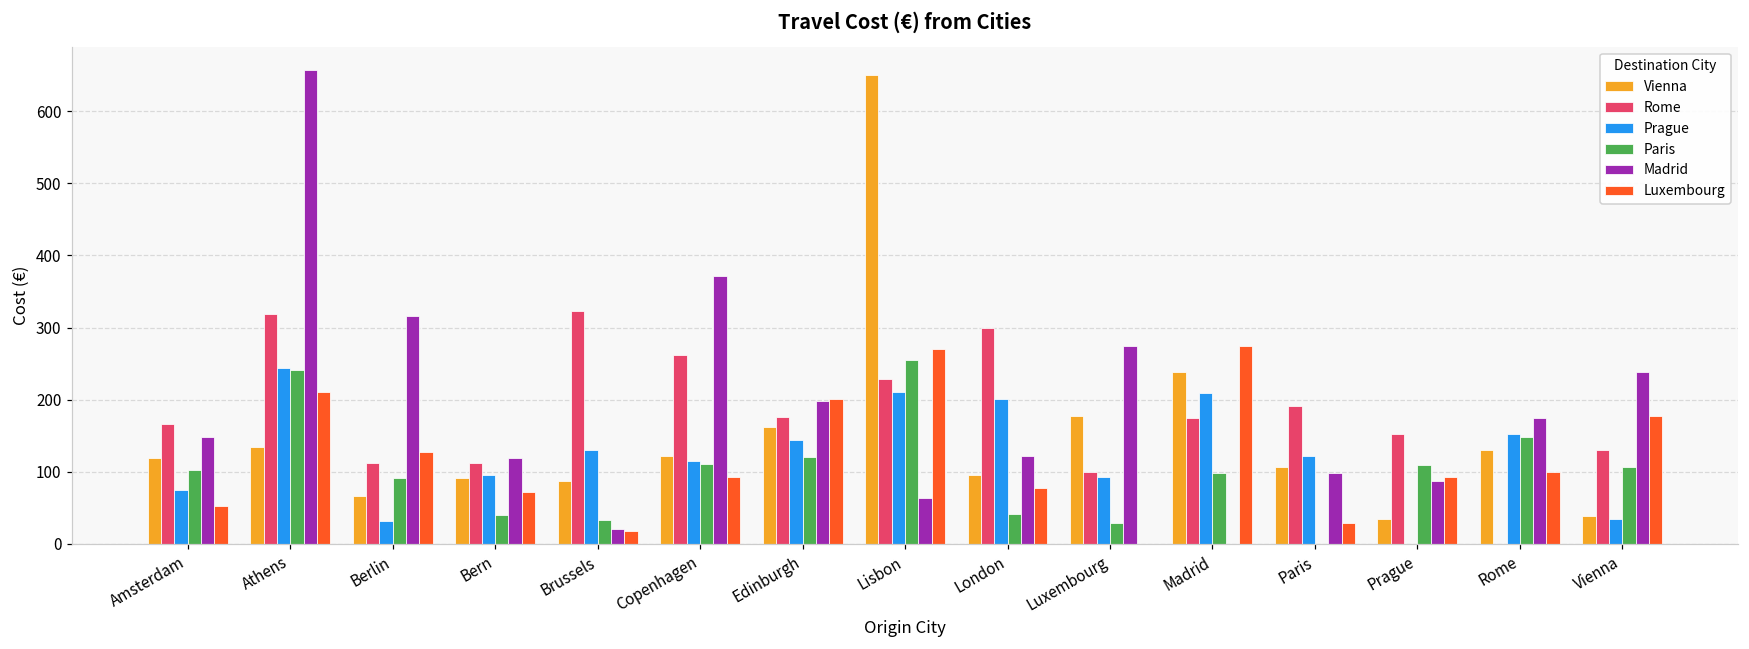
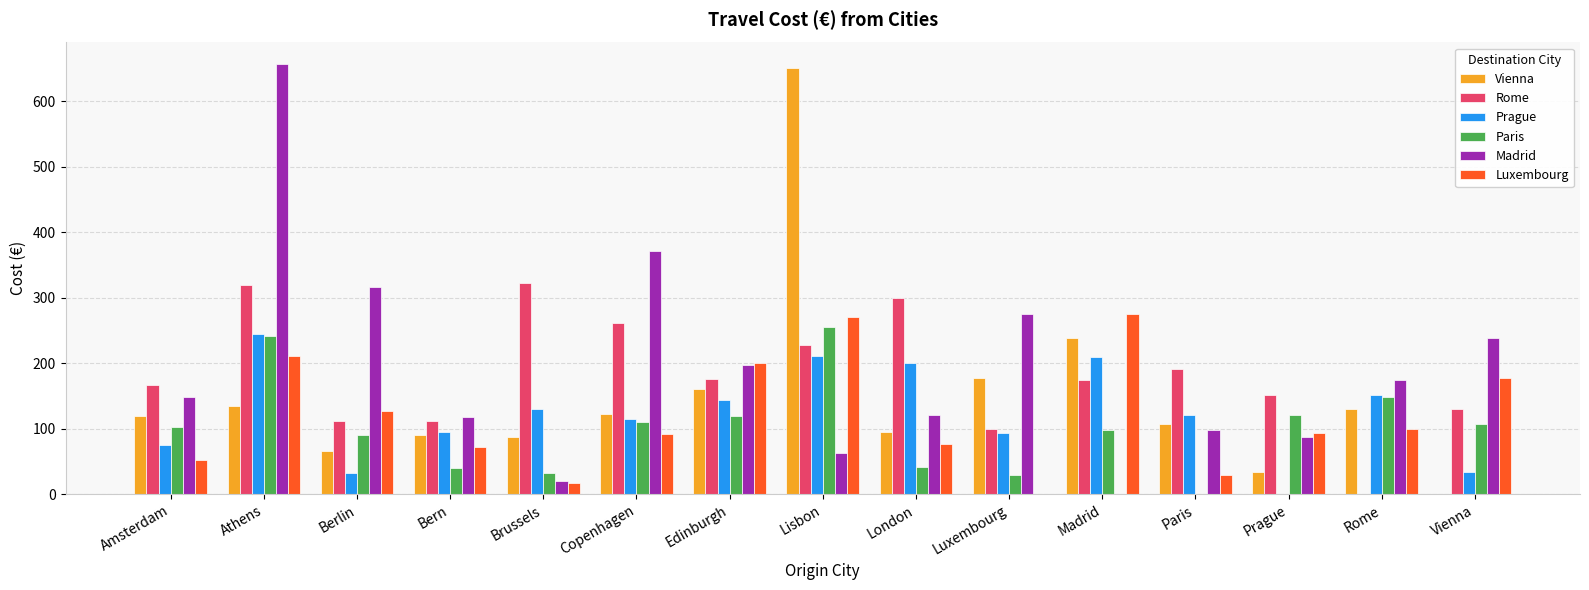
  {
    "Vienna": {
      "Amsterdam": 120,
      "Athens": 130,
      "Berlin": 70,
      "Bern": 90,
      "Brussels": 90,
      "Copenhagen": 120,
      "Edinburgh": 160,
      "Lisbon": 650,
      "London": 90,
      "Luxembourg": 180,
      "Madrid": 240,
      "Paris": 110,
      "Prague": 30,
      "Rome": 130,
-     "Vienna": 40
+     "Vienna": 0
    },
    "Rome": {
      "Amsterdam": 170,
      "Athens": 320,
      "Berlin": 110,
      "Bern": 110,
      "Brussels": 320,
      "Copenhagen": 260,
      "Edinburgh": 180,
      "Lisbon": 230,
      "London": 300,
      "Luxembourg": 100,
      "Madrid": 170,
      "Paris": 190,
      "Prague": 150,
      "Rome": 0,
      "Vienna": 130
    },
    "Prague": {
      "Amsterdam": 70,
      "Athens": 240,
      "Berlin": 30,
      "Bern": 100,
      "Brussels": 130,
      "Copenhagen": 110,
      "Edinburgh": 140,
      "Lisbon": 210,
      "London": 200,
      "Luxembourg": 90,
      "Madrid": 210,
      "Paris": 120,
      "Prague": 0,
      "Rome": 150,
      "Vienna": 30
    },
    "Paris": {
      "Amsterdam": 100,
      "Athens": 240,
      "Berlin": 90,
      "Bern": 40,
      "Brussels": 30,
      "Copenhagen": 110,
      "Edinburgh": 120,
      "Lisbon": 260,
      "London": 40,
      "Luxembourg": 30,
      "Madrid": 100,
      "Paris": 0,
-     "Prague": 110,
+     "Prague": 120,
      "Rome": 150,
      "Vienna": 110
    },
    "Madrid": {
      "Amsterdam": 150,
      "Athens": 660,
      "Berlin": 320,
      "Bern": 120,
      "Brussels": 20,
      "Copenhagen": 370,
      "Edinburgh": 200,
      "Lisbon": 60,
      "London": 120,
      "Luxembourg": 270,
      "Madrid": 0,
      "Paris": 100,
      "Prague": 90,
      "Rome": 170,
      "Vienna": 240
    },
    "Luxembourg": {
      "Amsterdam": 50,
      "Athens": 210,
      "Berlin": 130,
      "Bern": 70,
      "Brussels": 20,
      "Copenhagen": 90,
      "Edinburgh": 200,
      "Lisbon": 270,
      "London": 80,
      "Luxembourg": 0,
      "Madrid": 270,
      "Paris": 30,
      "Prague": 90,
      "Rome": 100,
      "Vienna": 180
    }
  }
